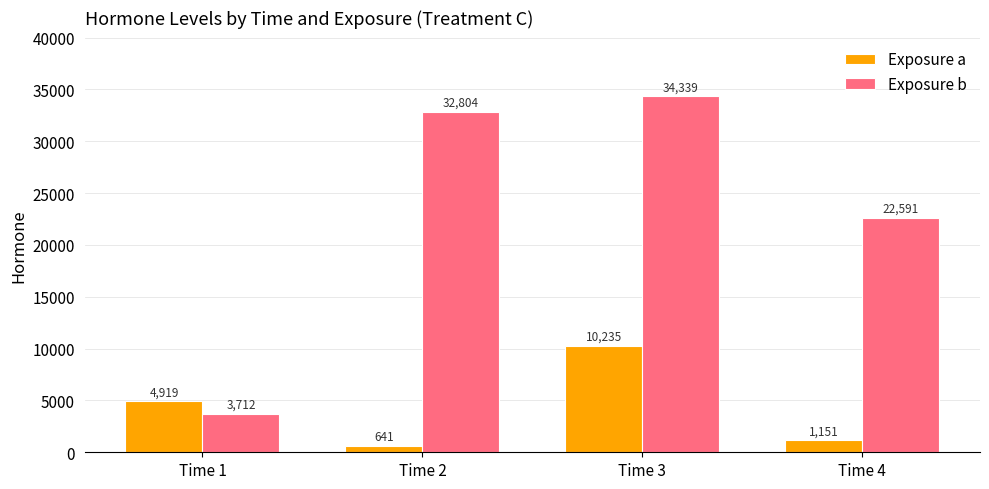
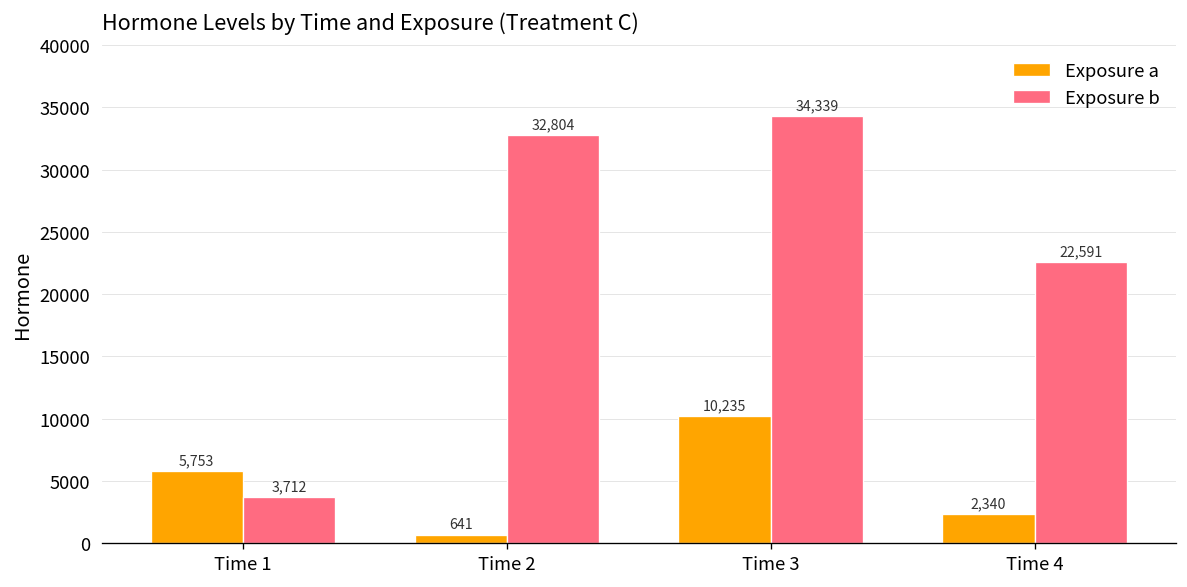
  {
    "Exposure a": {
-     "Time 1": "4,919",
+     "Time 1": "5,753",
      "Time 2": "641",
      "Time 3": "10,235",
-     "Time 4": "1,151"
+     "Time 4": "2,340"
    },
    "Exposure b": {
      "Time 1": "3,712",
      "Time 2": "32,804",
      "Time 3": "34,339",
      "Time 4": "22,591"
    }
  }
